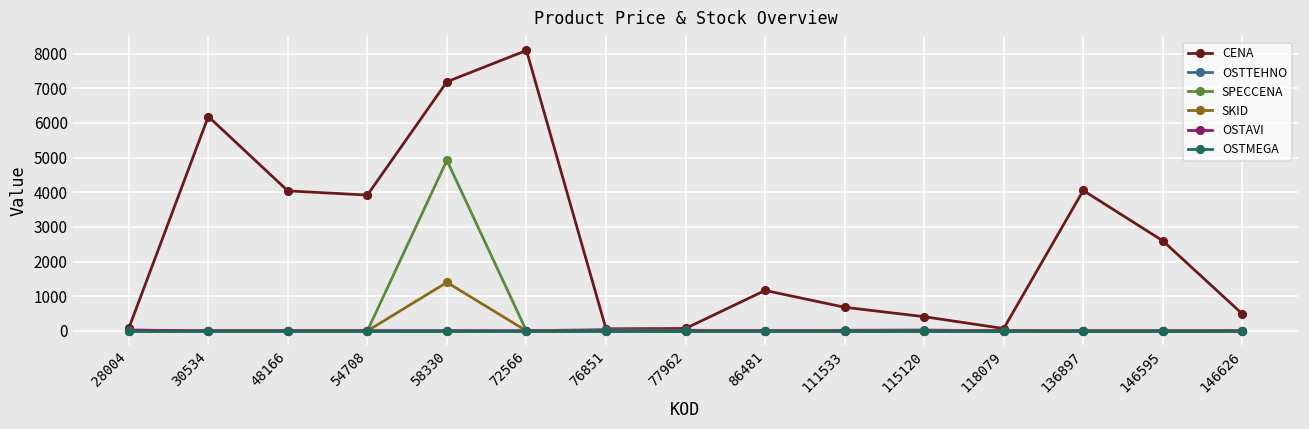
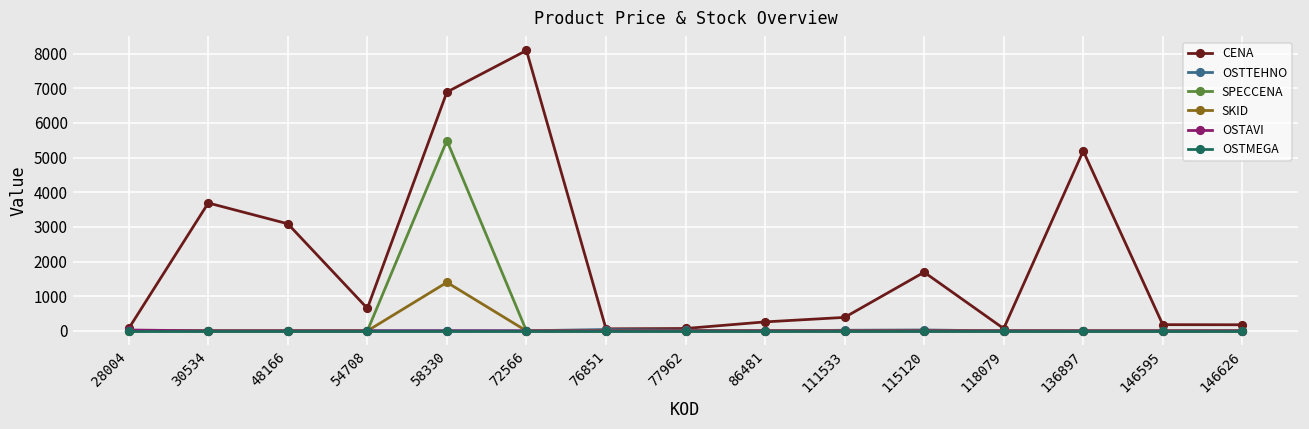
  {
    "CENA": {
-     "30534": 6200,
-     "48166": 4000,
-     "54708": 3900,
-     "58330": 7200,
+     "30534": 3700,
+     "48166": 3100,
+     "54708": 700,
+     "58330": 6900,
      "72566": 8100,
-     "86481": 1200,
-     "111533": 700,
-     "115120": 400,
-     "136897": 4100,
-     "146595": 2600,
-     "146626": 500
+     "86481": 300,
+     "111533": 400,
+     "115120": 1700,
+     "136897": 5200,
+     "146595": 200,
+     "146626": 200
    },
    "SPECCENA": {
-     "58330": 4900
+     "58330": 5500
    },
    "SKID": {
      "58330": 1400
    }
  }
